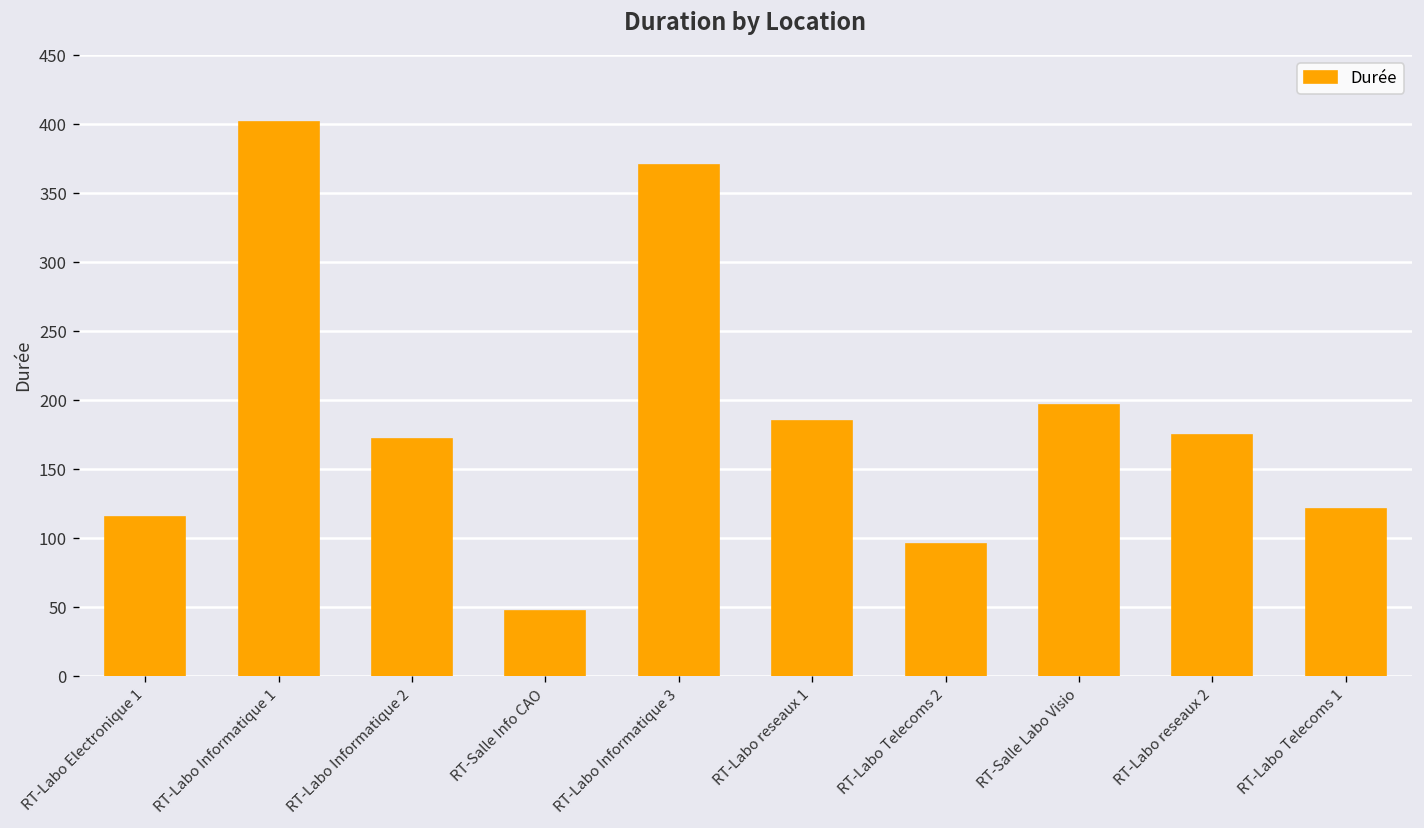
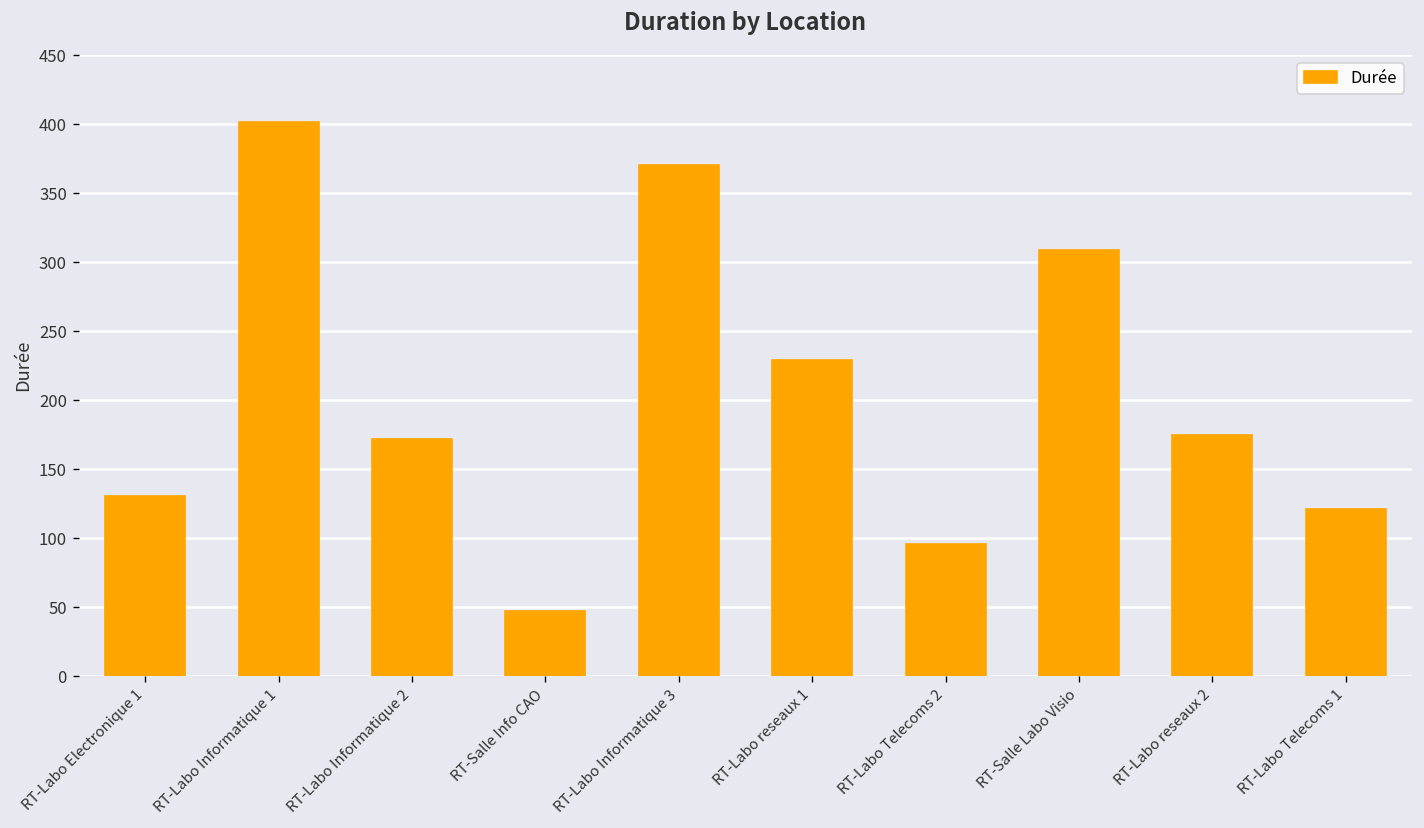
  {
-   "RT-Labo Electronique 1": 115,
+   "RT-Labo Electronique 1": 131,
    "RT-Labo Informatique 1": 402,
    "RT-Labo Informatique 2": 172,
    "RT-Salle Info CAO": 47,
    "RT-Labo Informatique 3": 371,
-   "RT-Labo reseaux 1": 185,
+   "RT-Labo reseaux 1": 229,
    "RT-Labo Telecoms 2": 96,
-   "RT-Salle Labo Visio": 197,
+   "RT-Salle Labo Visio": 309,
    "RT-Labo reseaux 2": 175,
    "RT-Labo Telecoms 1": 122
  }
